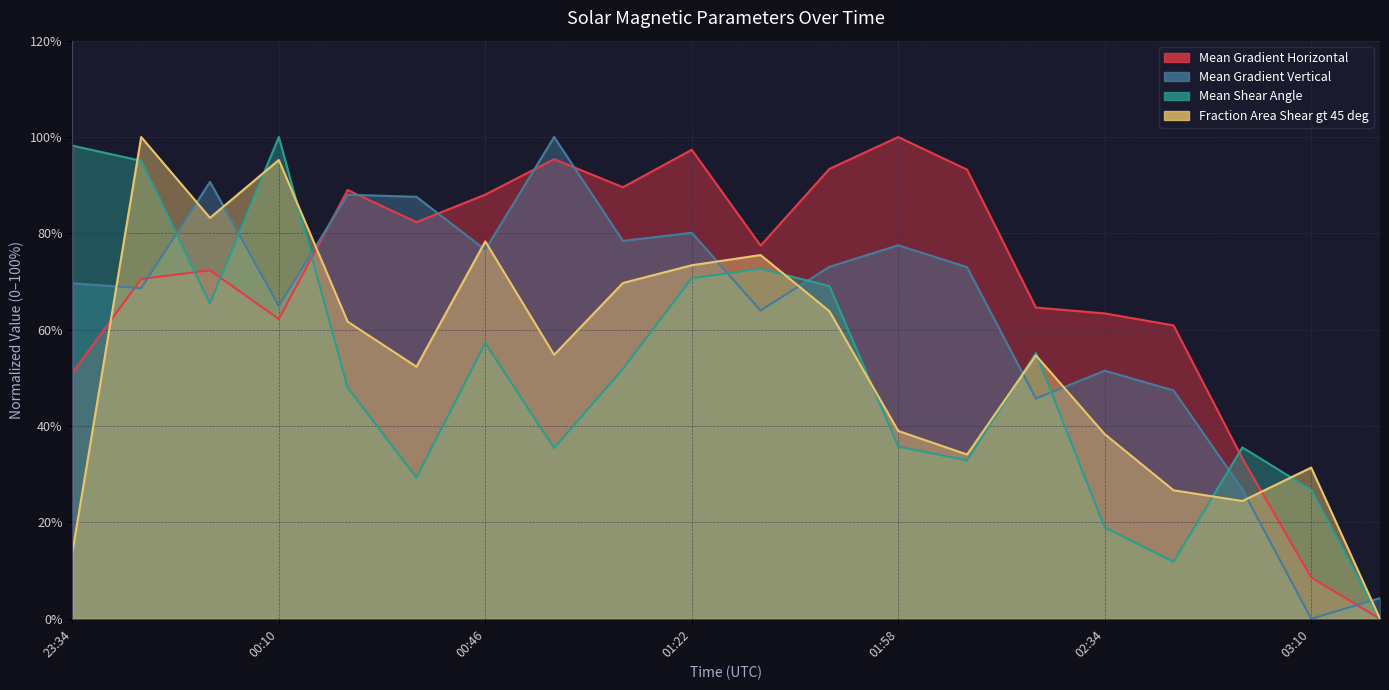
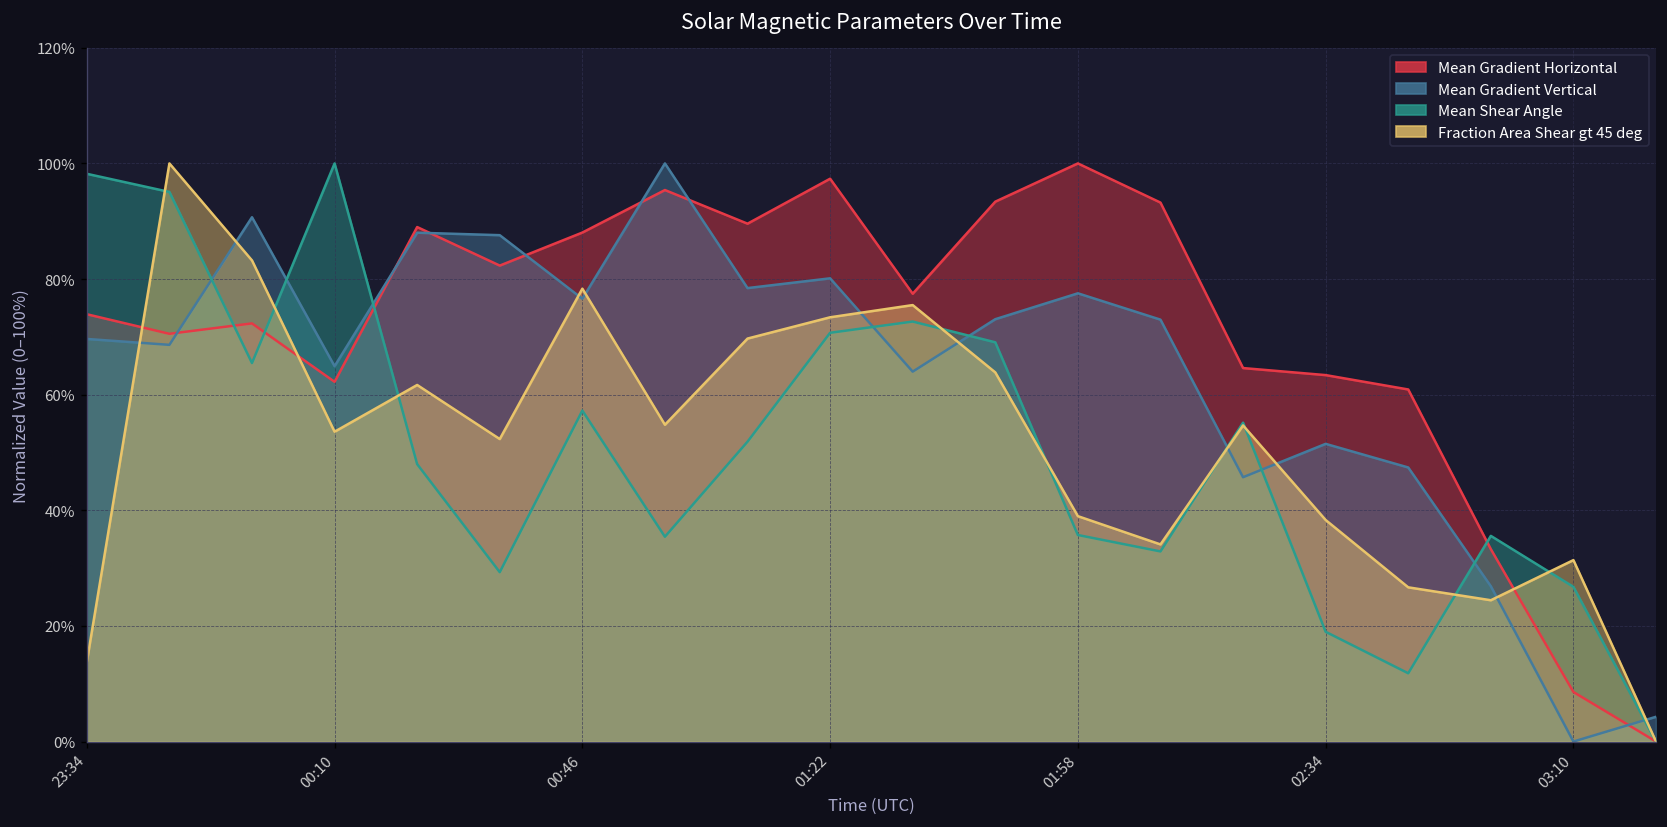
  {
    "Mean Gradient Horizontal": {
-     "23:34": "51%",
+     "23:34": "74%",
      "00:10": "62%",
      "00:46": "88%",
      "01:22": "97%",
      "01:58": "100%",
      "02:34": "63%",
      "03:10": "9%"
    },
    "Fraction Area Shear gt 45 deg": {
      "23:34": "14%",
-     "00:10": "95%",
+     "00:10": "54%",
      "00:46": "78%",
      "01:22": "73%",
      "01:58": "39%",
      "02:34": "38%",
      "03:10": "31%"
    }
  }
